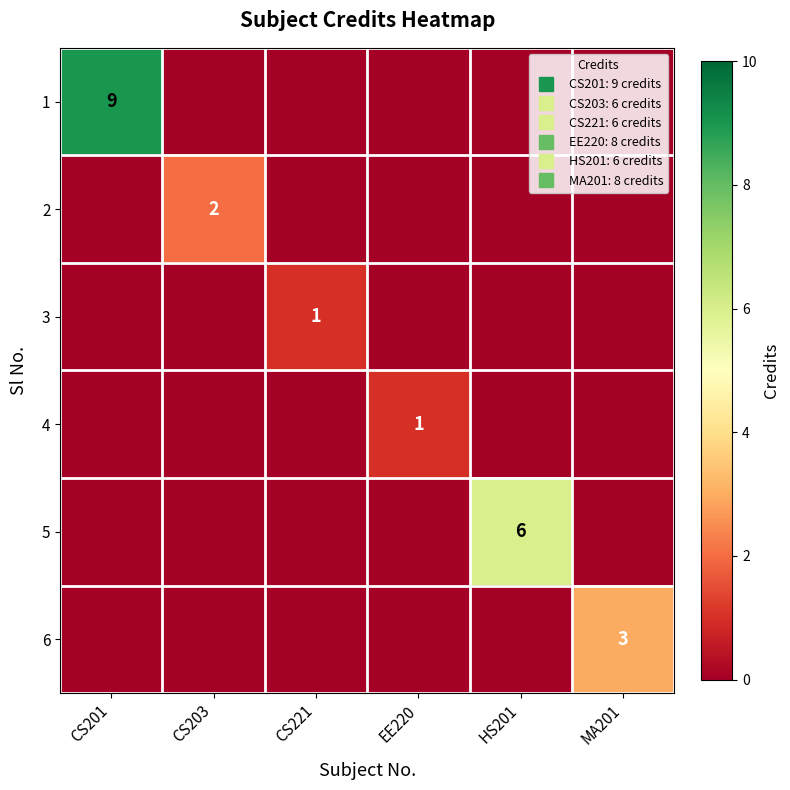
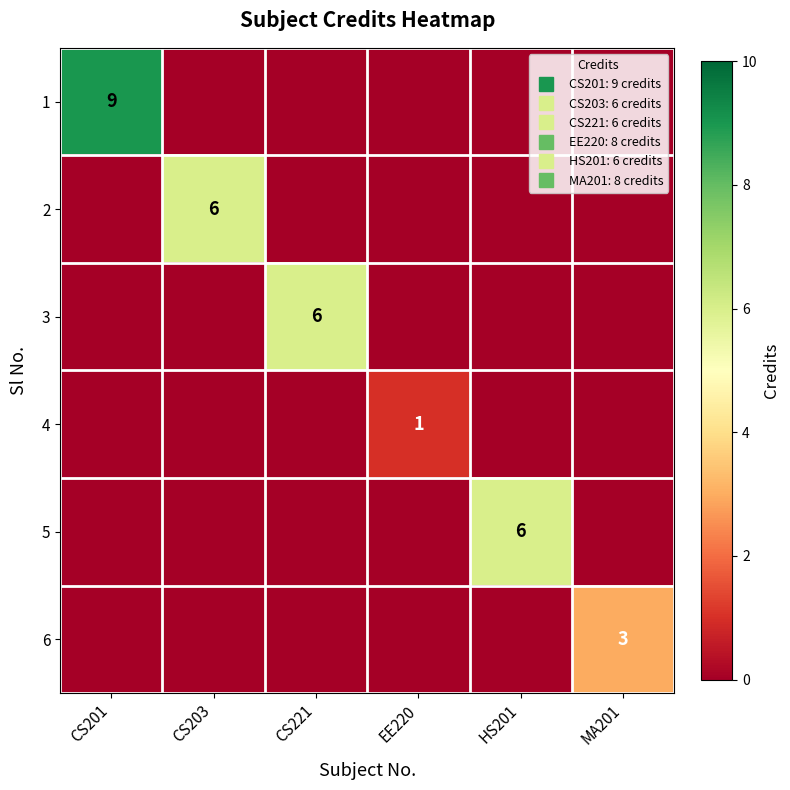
  {
    "1": {
      "CS201": 9
    },
    "2": {
-     "CS203": 2
+     "CS203": 6
    },
    "3": {
-     "CS221": 1
+     "CS221": 6
    },
    "4": {
      "EE220": 1
    },
    "5": {
      "HS201": 6
    },
    "6": {
      "MA201": 3
    }
  }
